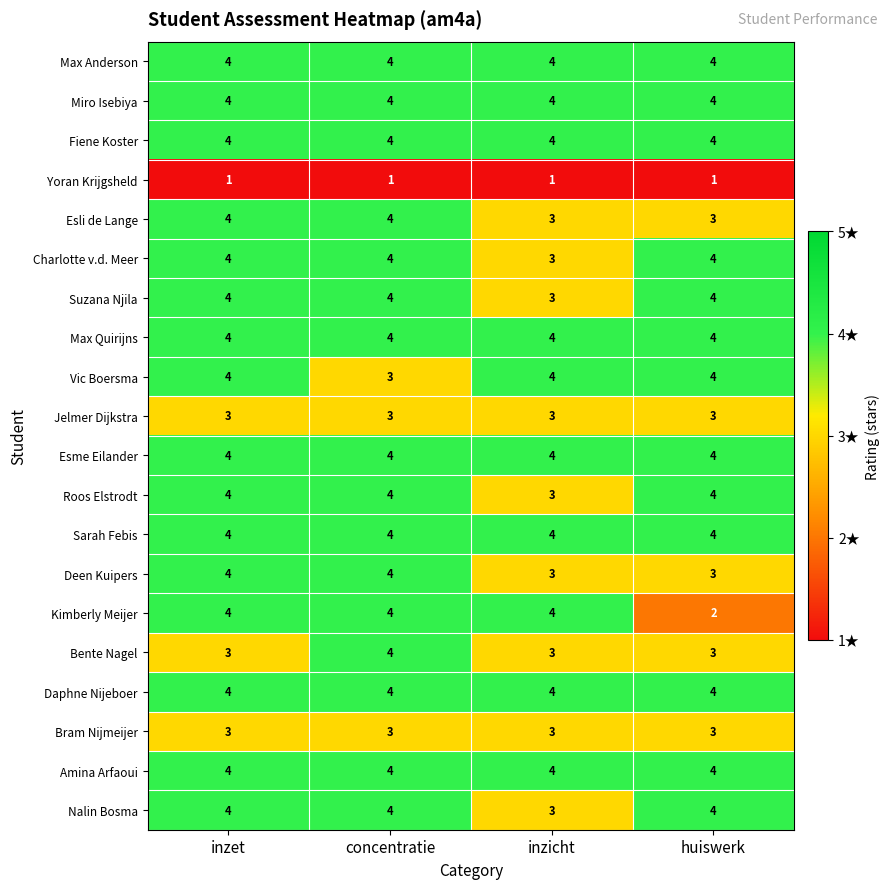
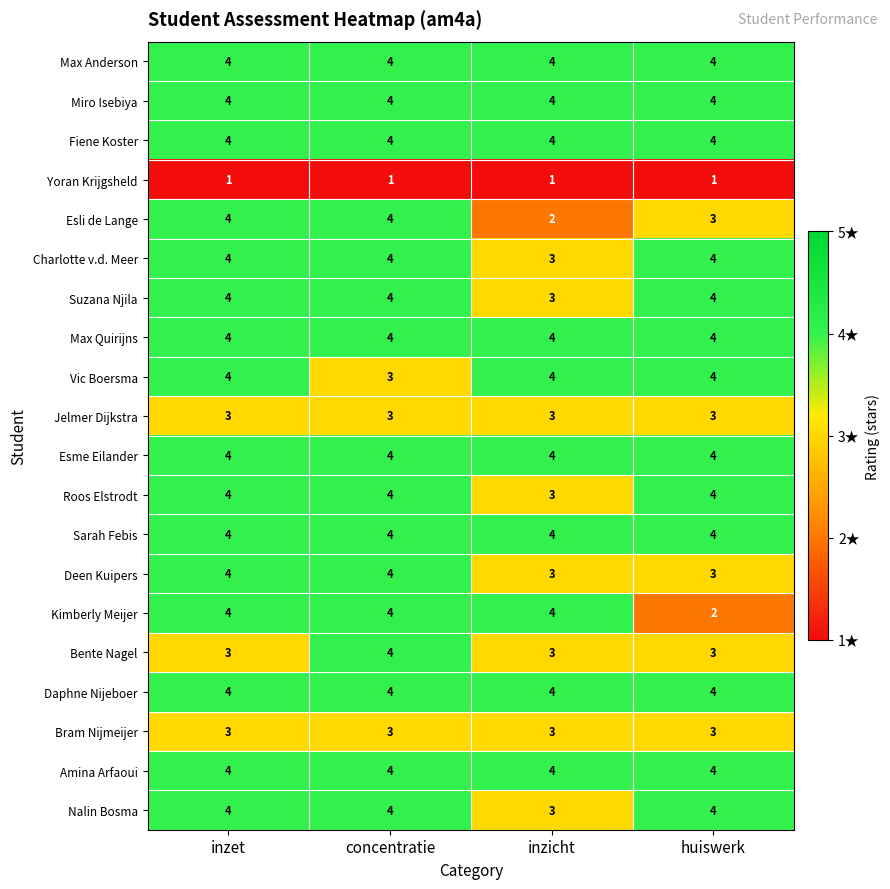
  {
    "Max Anderson": {
      "inzet": 4,
      "concentratie": 4,
      "inzicht": 4,
      "huiswerk": 4
    },
    "Miro Isebiya": {
      "inzet": 4,
      "concentratie": 4,
      "inzicht": 4,
      "huiswerk": 4
    },
    "Fiene Koster": {
      "inzet": 4,
      "concentratie": 4,
      "inzicht": 4,
      "huiswerk": 4
    },
    "Yoran Krijgsheld": {
      "inzet": 1,
      "concentratie": 1,
      "inzicht": 1,
      "huiswerk": 1
    },
    "Esli de Lange": {
      "inzet": 4,
      "concentratie": 4,
-     "inzicht": 3,
+     "inzicht": 2,
      "huiswerk": 3
    },
    "Charlotte v.d. Meer": {
      "inzet": 4,
      "concentratie": 4,
      "inzicht": 3,
      "huiswerk": 4
    },
    "Suzana Njila": {
      "inzet": 4,
      "concentratie": 4,
      "inzicht": 3,
      "huiswerk": 4
    },
    "Max Quirijns": {
      "inzet": 4,
      "concentratie": 4,
      "inzicht": 4,
      "huiswerk": 4
    },
    "Vic Boersma": {
      "inzet": 4,
      "concentratie": 3,
      "inzicht": 4,
      "huiswerk": 4
    },
    "Jelmer Dijkstra": {
      "inzet": 3,
      "concentratie": 3,
      "inzicht": 3,
      "huiswerk": 3
    },
    "Esme Eilander": {
      "inzet": 4,
      "concentratie": 4,
      "inzicht": 4,
      "huiswerk": 4
    },
    "Roos Elstrodt": {
      "inzet": 4,
      "concentratie": 4,
      "inzicht": 3,
      "huiswerk": 4
    },
    "Sarah Febis": {
      "inzet": 4,
      "concentratie": 4,
      "inzicht": 4,
      "huiswerk": 4
    },
    "Deen Kuipers": {
      "inzet": 4,
      "concentratie": 4,
      "inzicht": 3,
      "huiswerk": 3
    },
    "Kimberly Meijer": {
      "inzet": 4,
      "concentratie": 4,
      "inzicht": 4,
      "huiswerk": 2
    },
    "Bente Nagel": {
      "inzet": 3,
      "concentratie": 4,
      "inzicht": 3,
      "huiswerk": 3
    },
    "Daphne Nijeboer": {
      "inzet": 4,
      "concentratie": 4,
      "inzicht": 4,
      "huiswerk": 4
    },
    "Bram Nijmeijer": {
      "inzet": 3,
      "concentratie": 3,
      "inzicht": 3,
      "huiswerk": 3
    },
    "Amina Arfaoui": {
      "inzet": 4,
      "concentratie": 4,
      "inzicht": 4,
      "huiswerk": 4
    },
    "Nalin Bosma": {
      "inzet": 4,
      "concentratie": 4,
      "inzicht": 3,
      "huiswerk": 4
    }
  }
